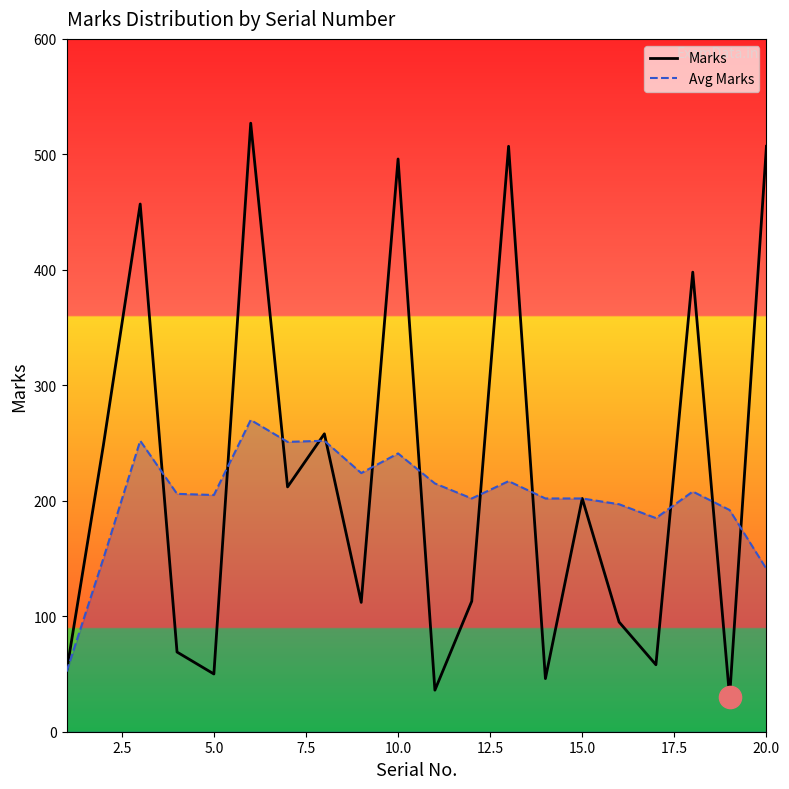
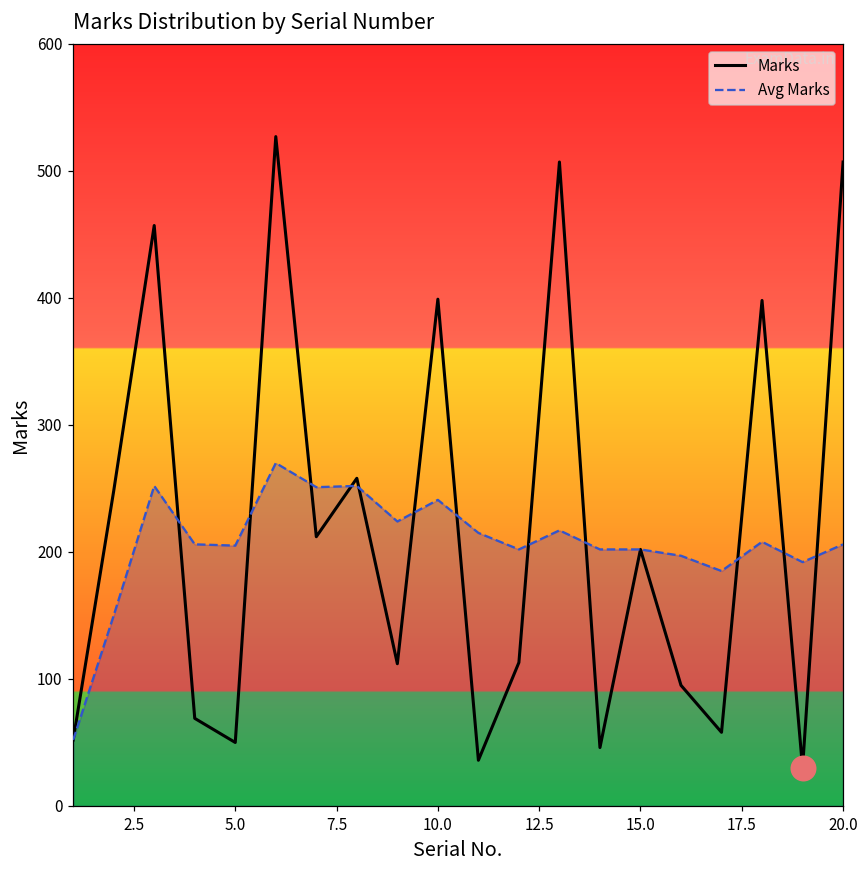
  {
    "Marks": {
      "5.0": 50,
-     "10.0": 496,
+     "10.0": 399,
      "20.0": 507
    },
    "Avg Marks": {
      "5.0": 205,
      "10.0": 241,
-     "20.0": 141
+     "20.0": 206
    }
  }
